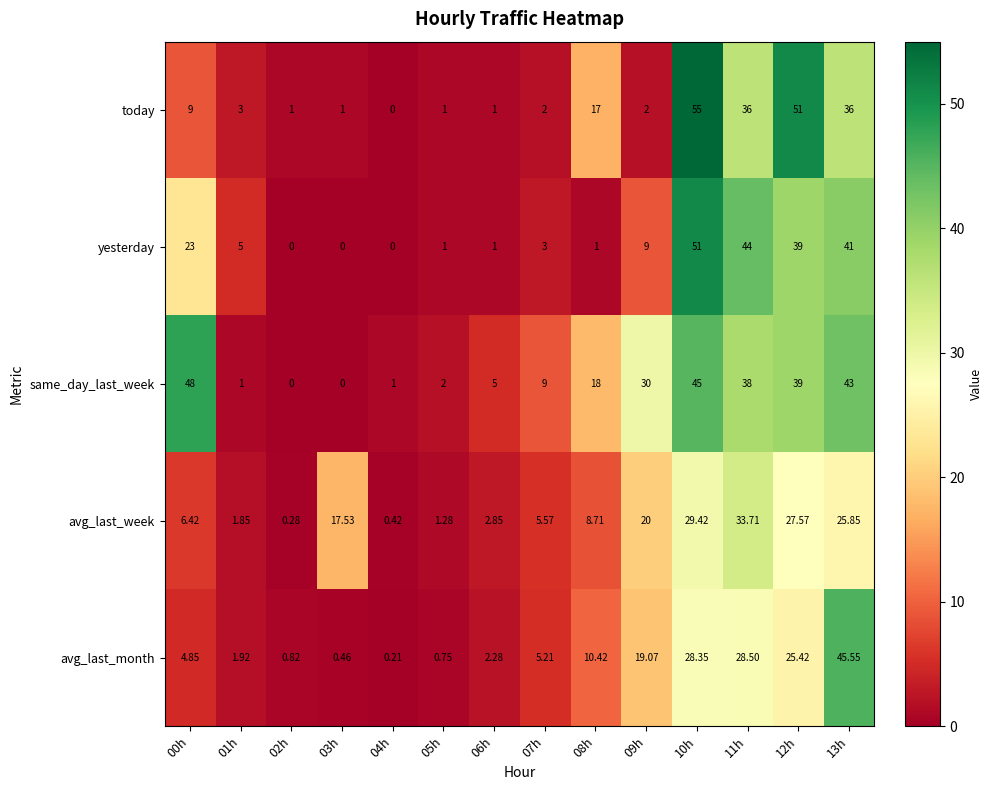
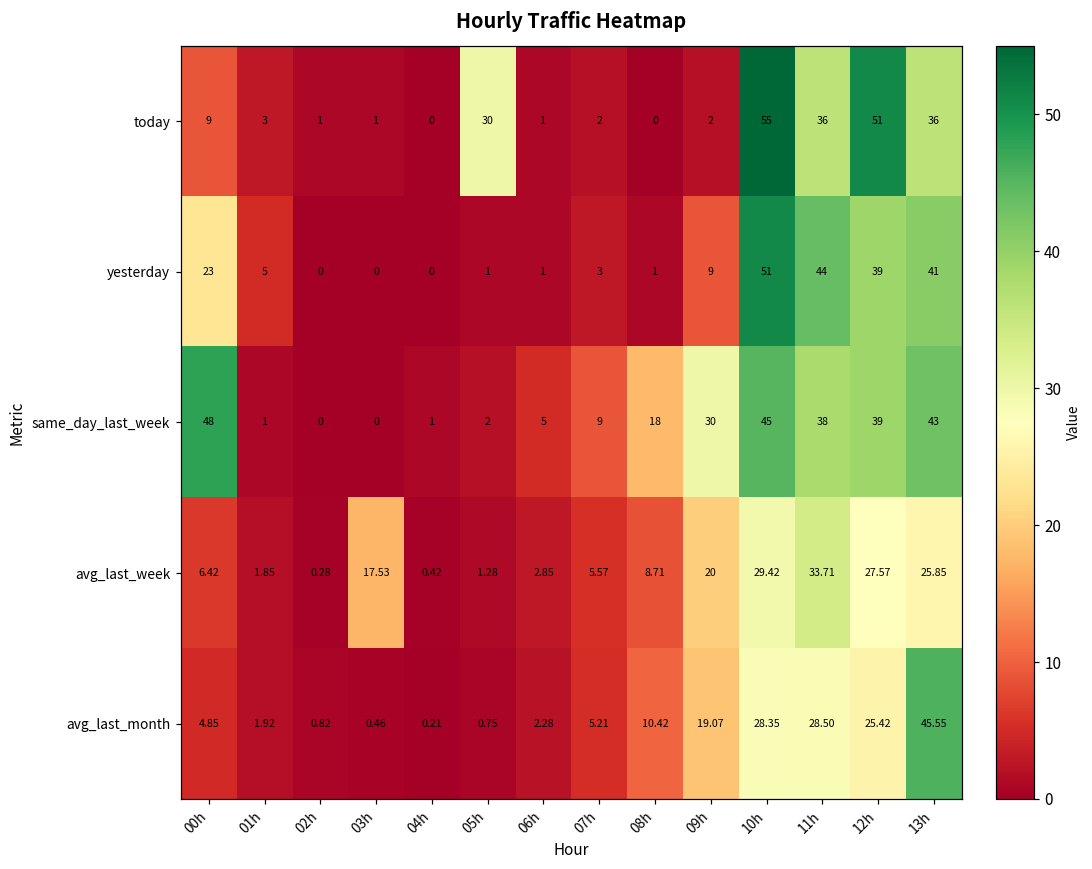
  {
    "today": {
      "00h": 9,
      "01h": 3,
      "02h": 1,
      "03h": 1,
      "04h": 0,
-     "05h": 1,
+     "05h": 30,
      "06h": 1,
      "07h": 2,
-     "08h": 17,
+     "08h": 0,
      "09h": 2,
      "10h": 55,
      "11h": 36,
      "12h": 51,
      "13h": 36
    },
    "yesterday": {
      "00h": 23,
      "01h": 5,
      "02h": 0,
      "03h": 0,
      "04h": 0,
      "05h": 1,
      "06h": 1,
      "07h": 3,
      "08h": 1,
      "09h": 9,
      "10h": 51,
      "11h": 44,
      "12h": 39,
      "13h": 41
    },
    "same_day_last_week": {
      "00h": 48,
      "01h": 1,
      "02h": 0,
      "03h": 0,
      "04h": 1,
      "05h": 2,
      "06h": 5,
      "07h": 9,
      "08h": 18,
      "09h": 30,
      "10h": 45,
      "11h": 38,
      "12h": 39,
      "13h": 43
    },
    "avg_last_week": {
      "00h": 6.42,
      "01h": 1.85,
      "02h": 0.28,
      "03h": 17.53,
      "04h": 0.42,
      "05h": 1.28,
      "06h": 2.85,
      "07h": 5.57,
      "08h": 8.71,
      "09h": 20,
      "10h": 29.42,
      "11h": 33.71,
      "12h": 27.57,
      "13h": 25.85
    },
    "avg_last_month": {
      "00h": 4.85,
      "01h": 1.92,
      "02h": 0.82,
      "03h": 0.46,
      "04h": 0.21,
      "05h": 0.75,
      "06h": 2.28,
      "07h": 5.21,
      "08h": 10.42,
      "09h": 19.07,
      "10h": 28.35,
      "11h": 28.50,
      "12h": 25.42,
      "13h": 45.55
    }
  }
